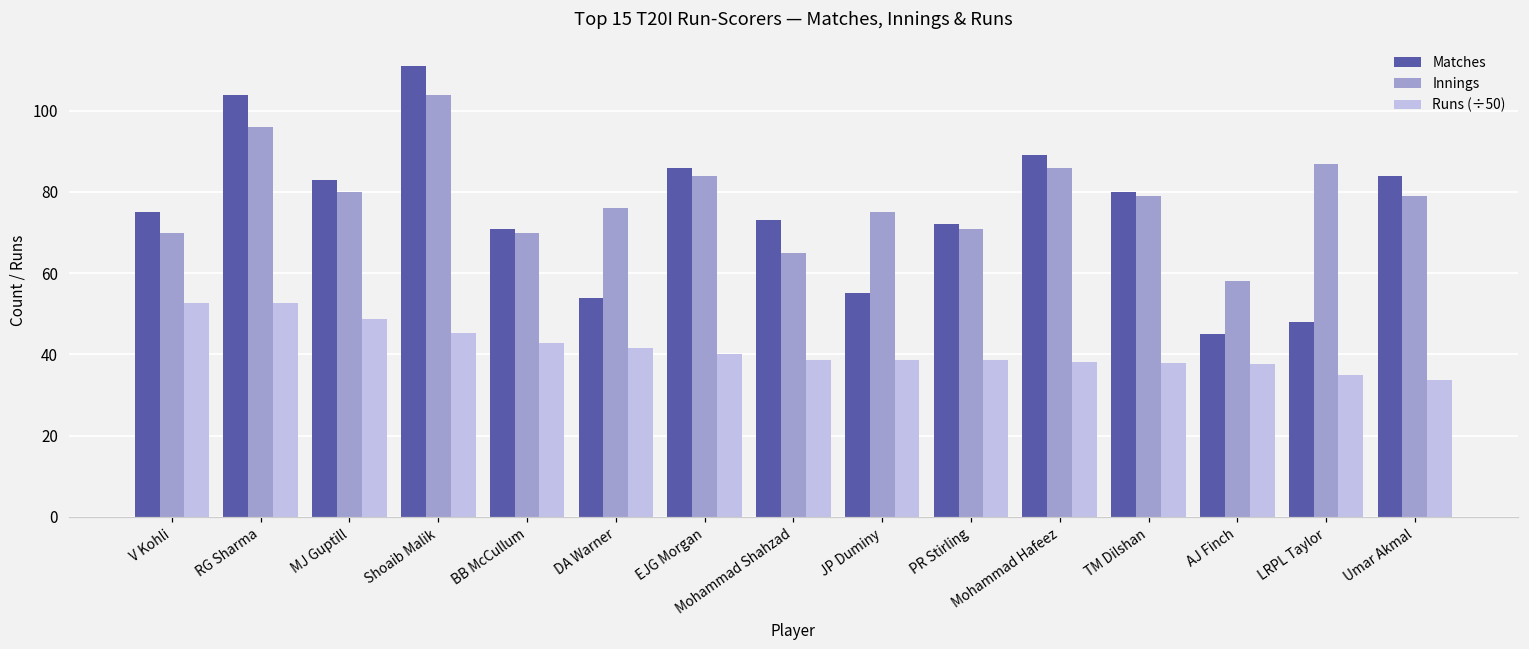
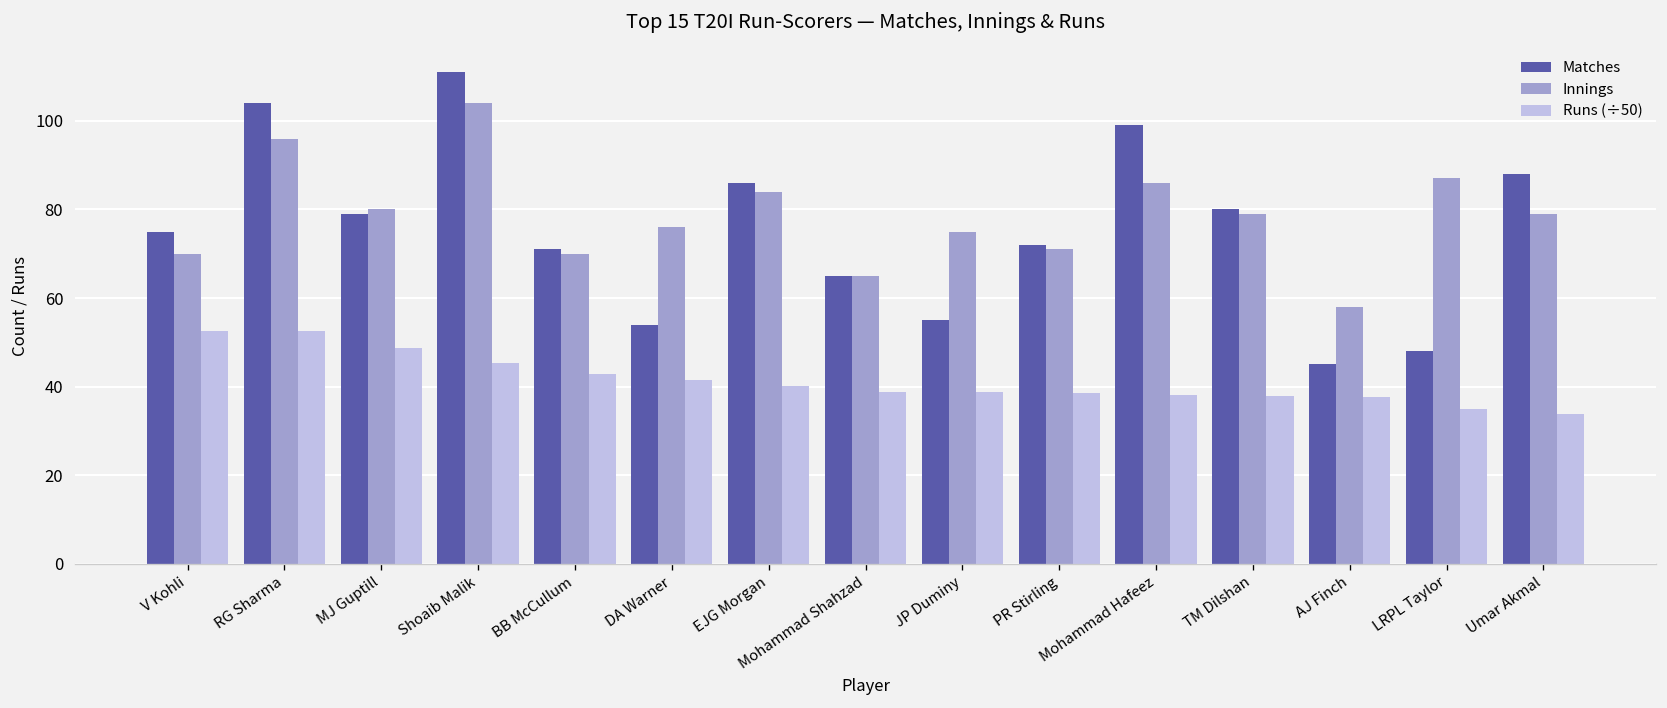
  {
    "Matches": {
      "V Kohli": 75,
      "RG Sharma": 104,
-     "MJ Guptill": 83,
+     "MJ Guptill": 79,
      "Shoaib Malik": 111,
      "BB McCullum": 71,
      "DA Warner": 54,
      "EJG Morgan": 86,
-     "Mohammad Shahzad": 73,
+     "Mohammad Shahzad": 65,
      "JP Duminy": 55,
      "PR Stirling": 72,
-     "Mohammad Hafeez": 89,
+     "Mohammad Hafeez": 99,
      "TM Dilshan": 80,
      "AJ Finch": 45,
      "LRPL Taylor": 48,
-     "Umar Akmal": 84
+     "Umar Akmal": 88
    }
  }
